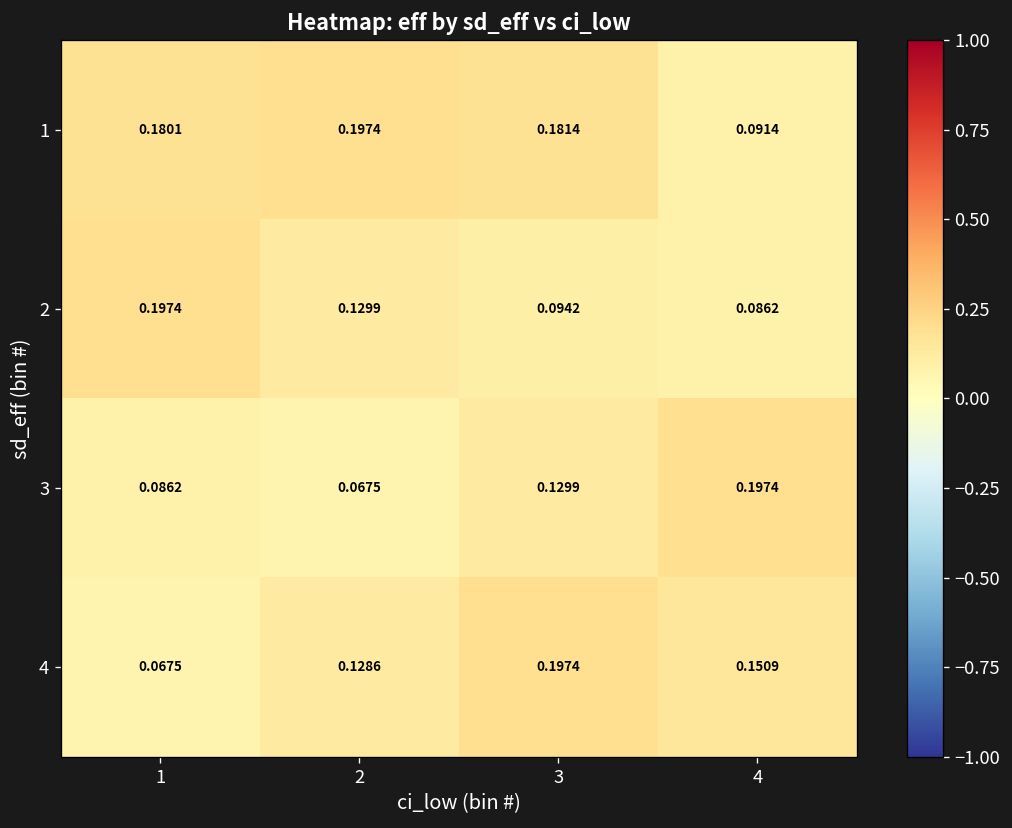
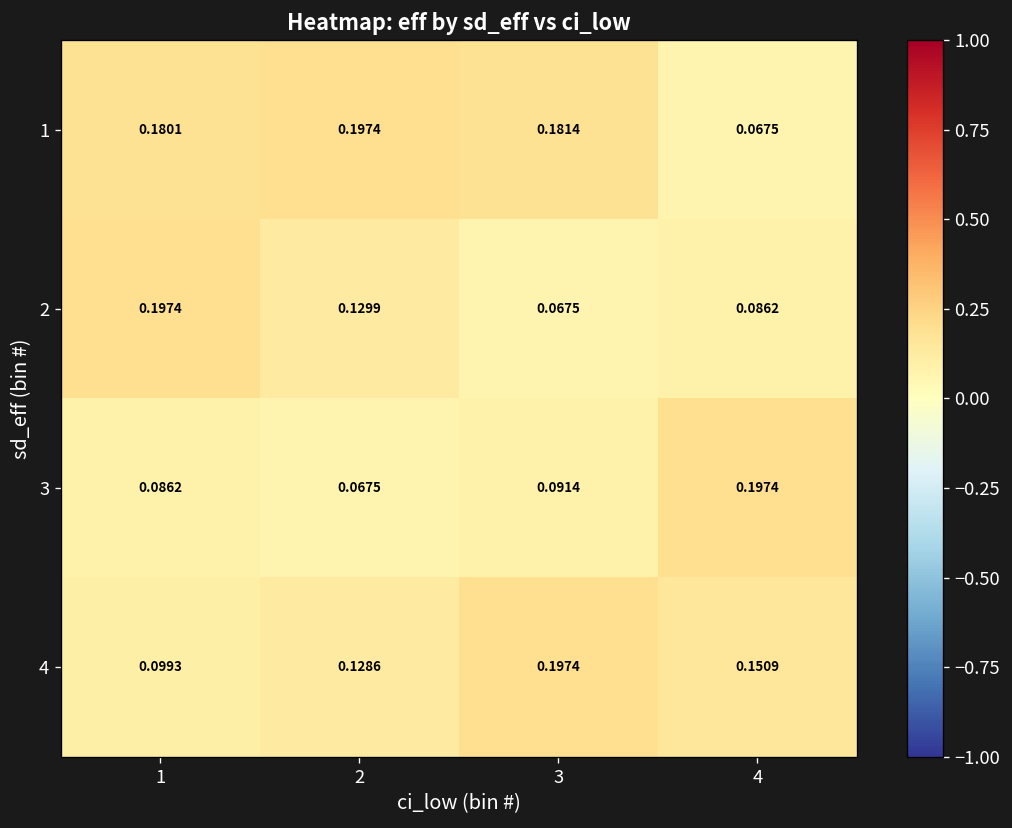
  {
    "1": {
      "1": 0.1801,
      "2": 0.1974,
      "3": 0.1814,
-     "4": 0.0914
+     "4": 0.0675
    },
    "2": {
      "1": 0.1974,
      "2": 0.1299,
-     "3": 0.0942,
+     "3": 0.0675,
      "4": 0.0862
    },
    "3": {
      "1": 0.0862,
      "2": 0.0675,
-     "3": 0.1299,
+     "3": 0.0914,
      "4": 0.1974
    },
    "4": {
-     "1": 0.0675,
+     "1": 0.0993,
      "2": 0.1286,
      "3": 0.1974,
      "4": 0.1509
    }
  }
